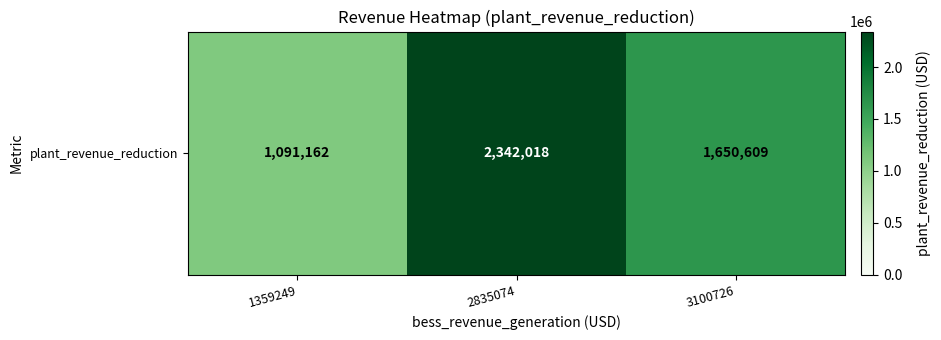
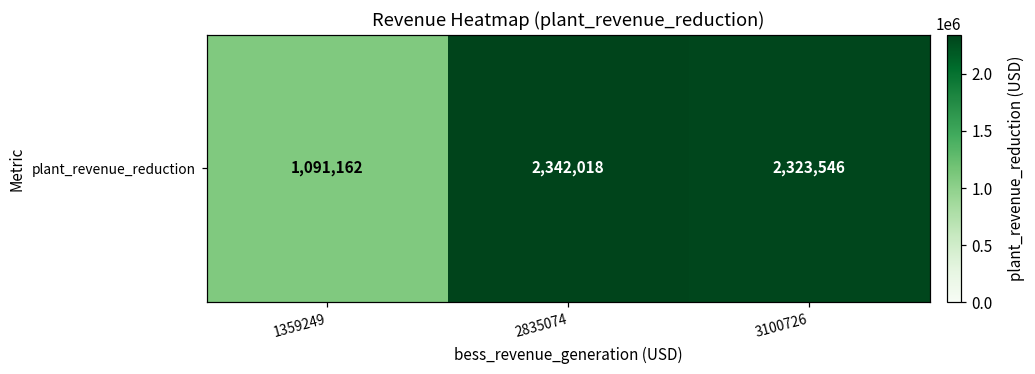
  {
    "plant_revenue_reduction": {
      "1359249": "1,091,162",
      "2835074": "2,342,018",
-     "3100726": "1,650,609"
+     "3100726": "2,323,546"
    }
  }
